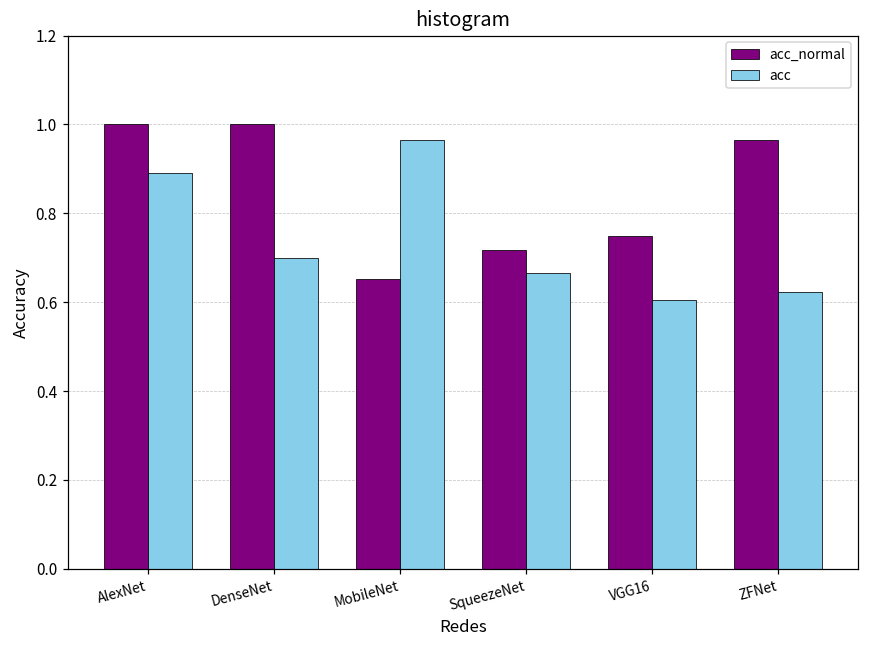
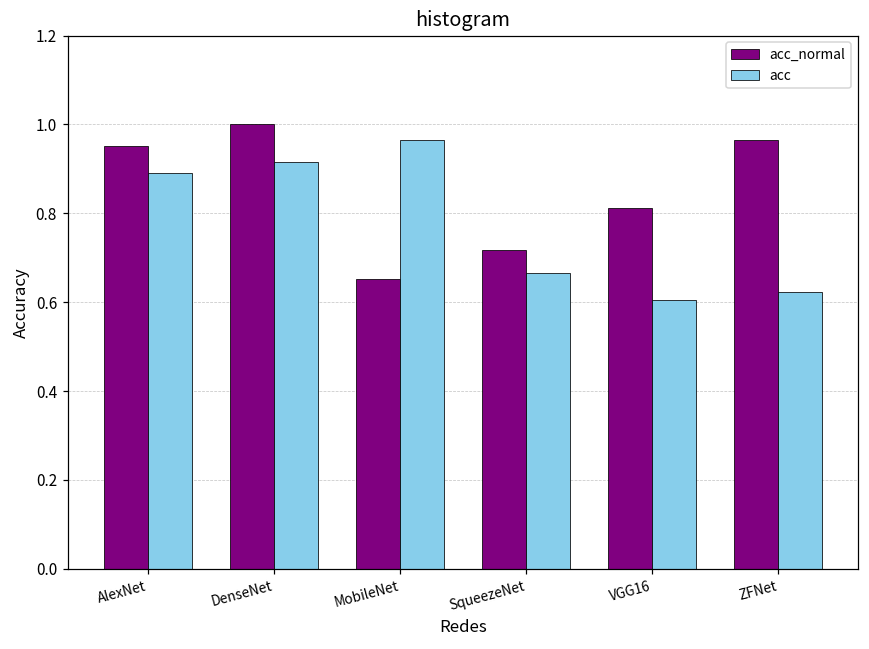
  {
    "acc_normal": {
-     "AlexNet": 1.00,
+     "AlexNet": 0.95,
      "DenseNet": 1.00,
      "MobileNet": 0.65,
      "SqueezeNet": 0.72,
-     "VGG16": 0.75,
+     "VGG16": 0.81,
      "ZFNet": 0.96
    },
    "acc": {
      "AlexNet": 0.89,
-     "DenseNet": 0.70,
+     "DenseNet": 0.91,
      "MobileNet": 0.97,
      "SqueezeNet": 0.67,
      "VGG16": 0.60,
      "ZFNet": 0.62
    }
  }
